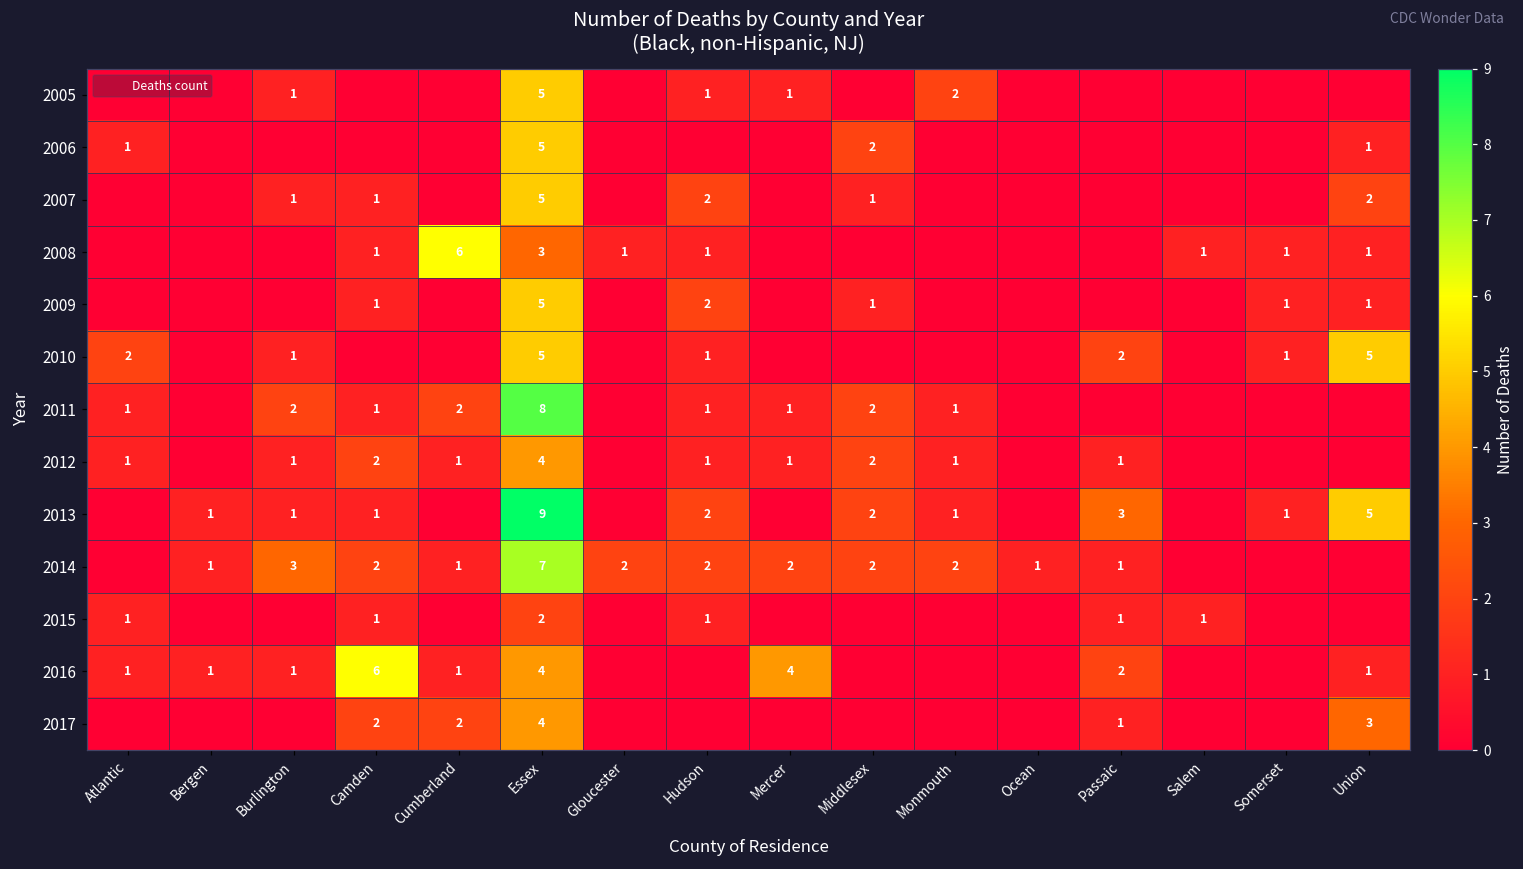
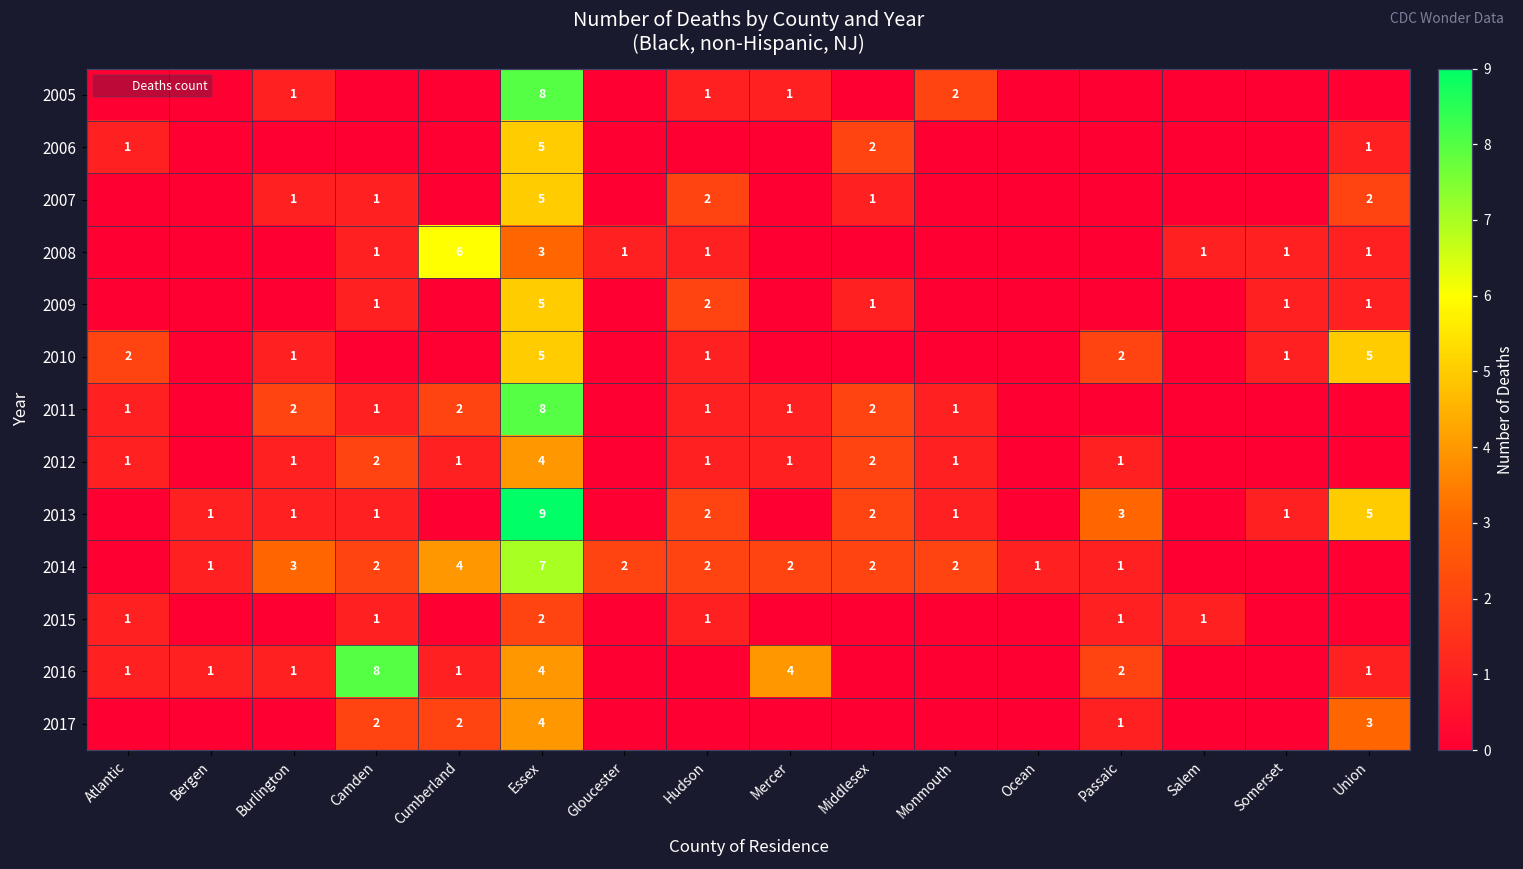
  {
    "2005": {
      "Burlington": 1,
-     "Essex": 5,
+     "Essex": 8,
      "Hudson": 1,
      "Mercer": 1,
      "Monmouth": 2
    },
    "2006": {
      "Atlantic": 1,
      "Essex": 5,
      "Middlesex": 2,
      "Union": 1
    },
    "2007": {
      "Burlington": 1,
      "Camden": 1,
      "Essex": 5,
      "Hudson": 2,
      "Middlesex": 1,
      "Union": 2
    },
    "2008": {
      "Camden": 1,
      "Cumberland": 6,
      "Essex": 3,
      "Gloucester": 1,
      "Hudson": 1,
      "Salem": 1,
      "Somerset": 1,
      "Union": 1
    },
    "2009": {
      "Camden": 1,
      "Essex": 5,
      "Hudson": 2,
      "Middlesex": 1,
      "Somerset": 1,
      "Union": 1
    },
    "2010": {
      "Atlantic": 2,
      "Burlington": 1,
      "Essex": 5,
      "Hudson": 1,
      "Passaic": 2,
      "Somerset": 1,
      "Union": 5
    },
    "2011": {
      "Atlantic": 1,
      "Burlington": 2,
      "Camden": 1,
      "Cumberland": 2,
      "Essex": 8,
      "Hudson": 1,
      "Mercer": 1,
      "Middlesex": 2,
      "Monmouth": 1
    },
    "2012": {
      "Atlantic": 1,
      "Burlington": 1,
      "Camden": 2,
      "Cumberland": 1,
      "Essex": 4,
      "Hudson": 1,
      "Mercer": 1,
      "Middlesex": 2,
      "Monmouth": 1,
      "Passaic": 1
    },
    "2013": {
      "Bergen": 1,
      "Burlington": 1,
      "Camden": 1,
      "Essex": 9,
      "Hudson": 2,
      "Middlesex": 2,
      "Monmouth": 1,
      "Passaic": 3,
      "Somerset": 1,
      "Union": 5
    },
    "2014": {
      "Bergen": 1,
      "Burlington": 3,
      "Camden": 2,
-     "Cumberland": 1,
+     "Cumberland": 4,
      "Essex": 7,
      "Gloucester": 2,
      "Hudson": 2,
      "Mercer": 2,
      "Middlesex": 2,
      "Monmouth": 2,
      "Ocean": 1,
      "Passaic": 1
    },
    "2015": {
      "Atlantic": 1,
      "Camden": 1,
      "Essex": 2,
      "Hudson": 1,
      "Passaic": 1,
      "Salem": 1
    },
    "2016": {
      "Atlantic": 1,
      "Bergen": 1,
      "Burlington": 1,
-     "Camden": 6,
+     "Camden": 8,
      "Cumberland": 1,
      "Essex": 4,
      "Mercer": 4,
      "Passaic": 2,
      "Union": 1
    },
    "2017": {
      "Camden": 2,
      "Cumberland": 2,
      "Essex": 4,
      "Passaic": 1,
      "Union": 3
    }
  }
